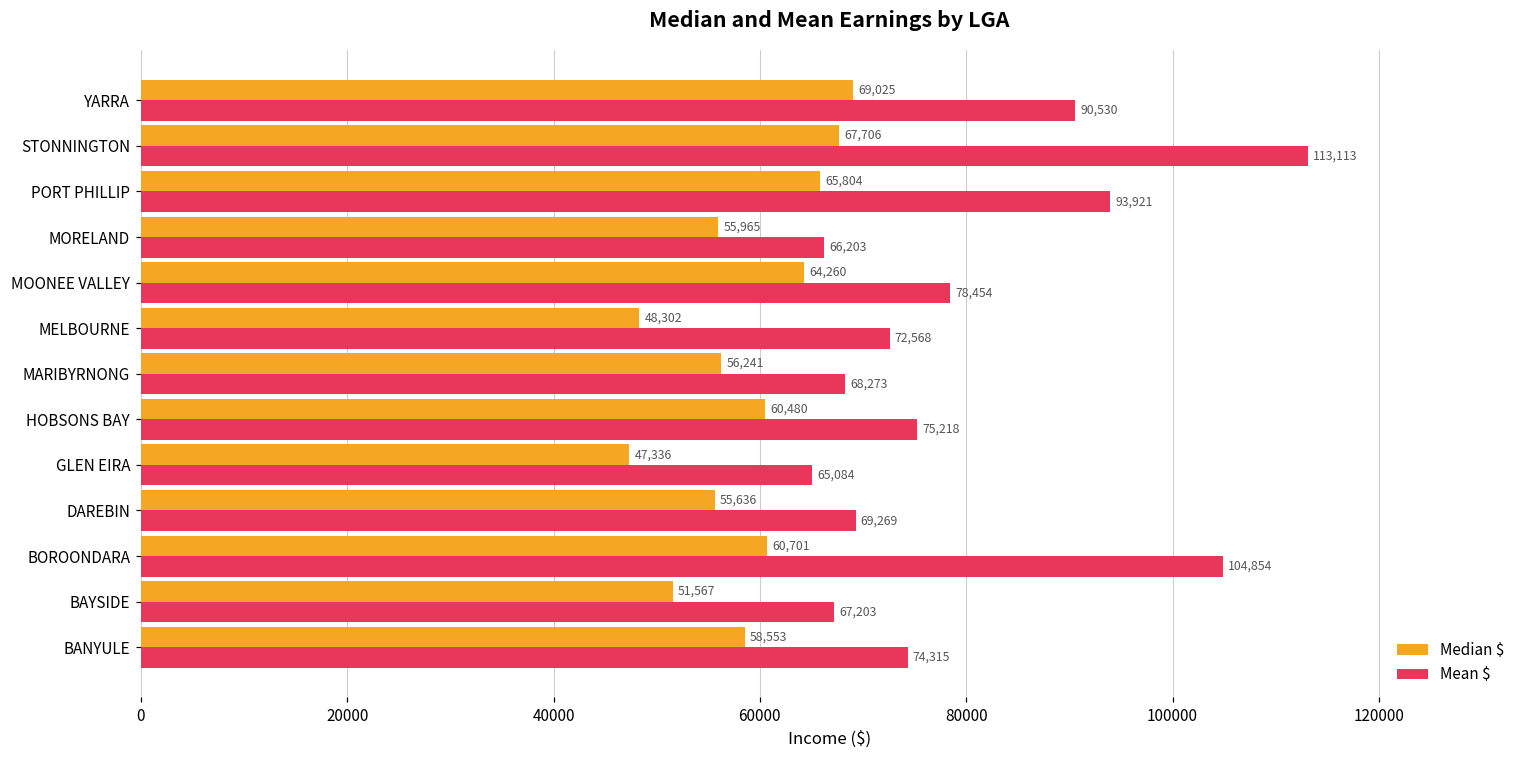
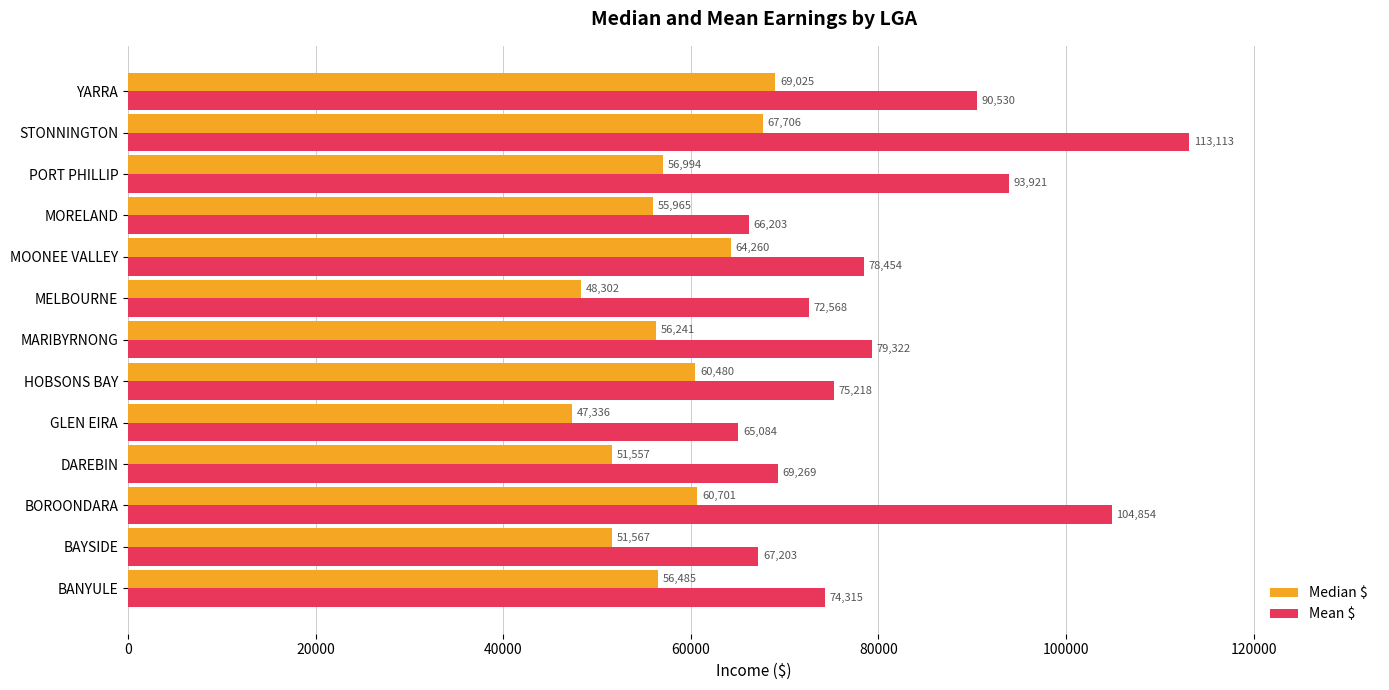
  {
    "Median $": {
      "YARRA": "69,025",
      "STONNINGTON": "67,706",
-     "PORT PHILLIP": "65,804",
+     "PORT PHILLIP": "56,994",
      "MORELAND": "55,965",
      "MOONEE VALLEY": "64,260",
      "MELBOURNE": "48,302",
      "MARIBYRNONG": "56,241",
      "HOBSONS BAY": "60,480",
      "GLEN EIRA": "47,336",
-     "DAREBIN": "55,636",
+     "DAREBIN": "51,557",
      "BOROONDARA": "60,701",
      "BAYSIDE": "51,567",
-     "BANYULE": "58,553"
+     "BANYULE": "56,485"
    },
    "Mean $": {
      "YARRA": "90,530",
      "STONNINGTON": "113,113",
      "PORT PHILLIP": "93,921",
      "MORELAND": "66,203",
      "MOONEE VALLEY": "78,454",
      "MELBOURNE": "72,568",
-     "MARIBYRNONG": "68,273",
+     "MARIBYRNONG": "79,322",
      "HOBSONS BAY": "75,218",
      "GLEN EIRA": "65,084",
      "DAREBIN": "69,269",
      "BOROONDARA": "104,854",
      "BAYSIDE": "67,203",
      "BANYULE": "74,315"
    }
  }
